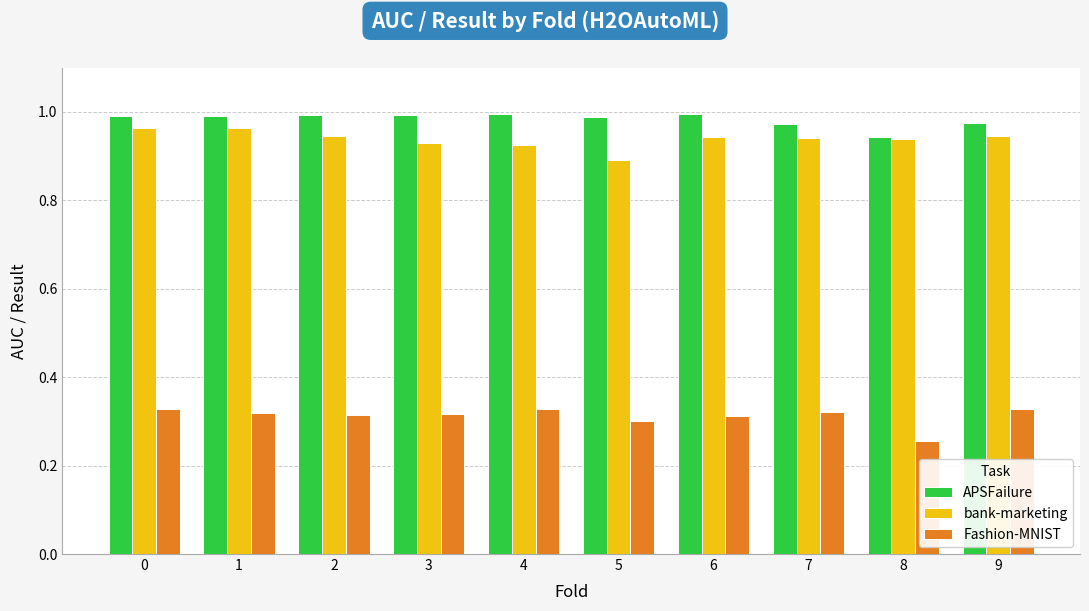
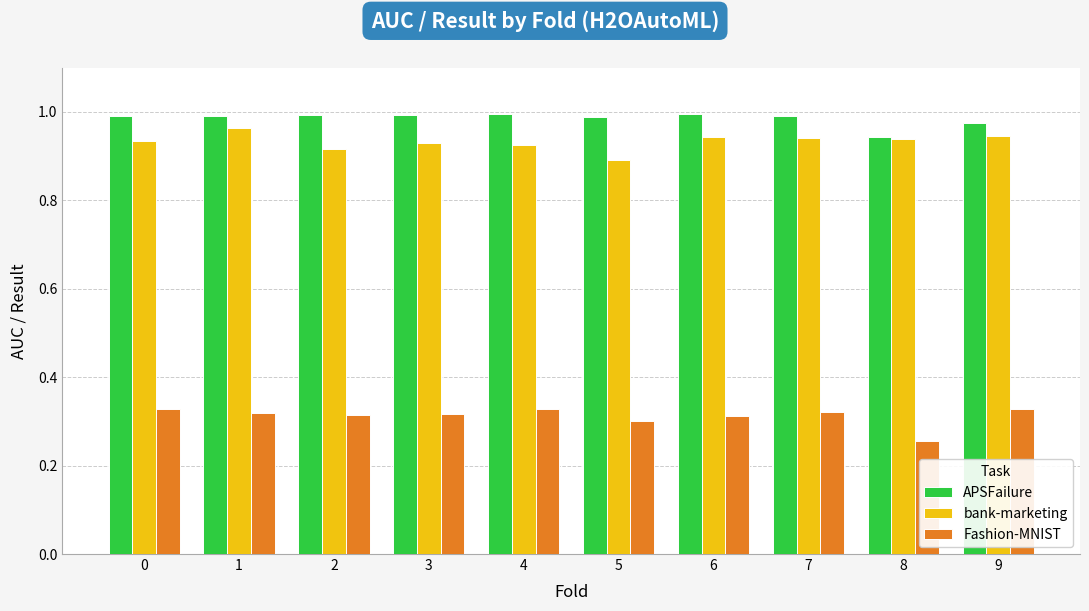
  {
    "APSFailure": {
      "0": 0.99,
      "1": 0.99,
      "2": 0.99,
      "3": 0.99,
      "4": 1.00,
      "5": 0.99,
      "6": 0.99,
-     "7": 0.97,
+     "7": 0.99,
      "8": 0.94,
      "9": 0.97
    },
    "bank-marketing": {
-     "0": 0.96,
+     "0": 0.93,
      "1": 0.96,
-     "2": 0.94,
+     "2": 0.92,
      "3": 0.93,
      "4": 0.93,
      "5": 0.89,
      "6": 0.94,
      "7": 0.94,
      "8": 0.94,
      "9": 0.95
    },
    "Fashion-MNIST": {
      "0": 0.33,
      "1": 0.32,
      "2": 0.32,
      "3": 0.32,
      "4": 0.33,
      "5": 0.30,
      "6": 0.31,
      "7": 0.32,
      "8": 0.26,
      "9": 0.33
    }
  }
